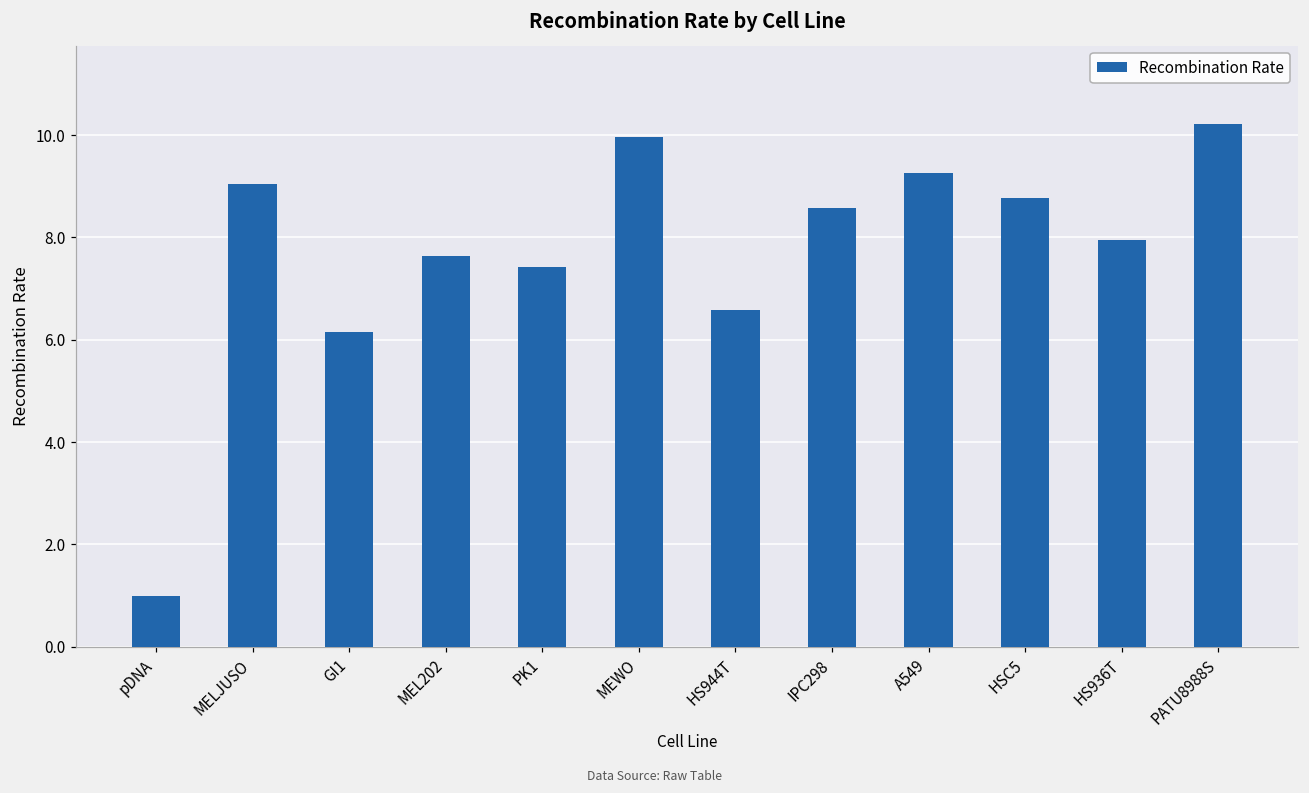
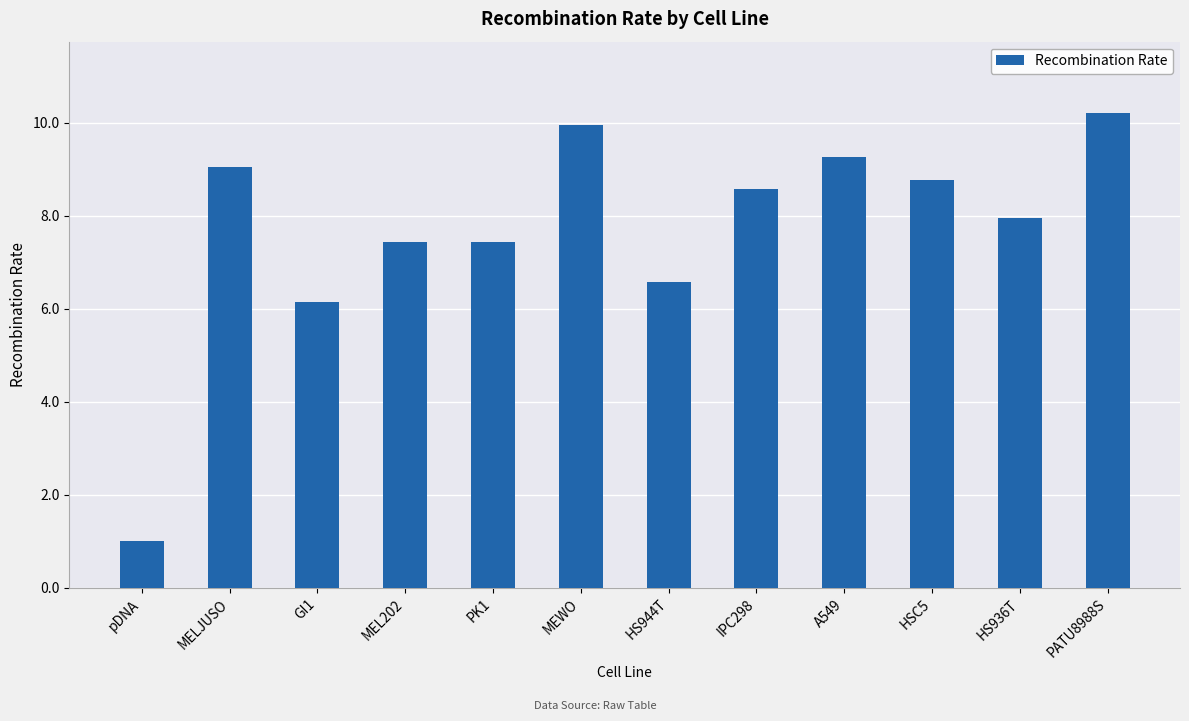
  {
    "pDNA": 1.0,
    "MELJUSO": 9.1,
    "GI1": 6.1,
-   "MEL202": 7.6,
+   "MEL202": 7.4,
    "PK1": 7.4,
    "MEWO": 10.0,
    "HS944T": 6.6,
    "IPC298": 8.6,
    "A549": 9.3,
    "HSC5": 8.8,
    "HS936T": 7.9,
    "PATU8988S": 10.2
  }
